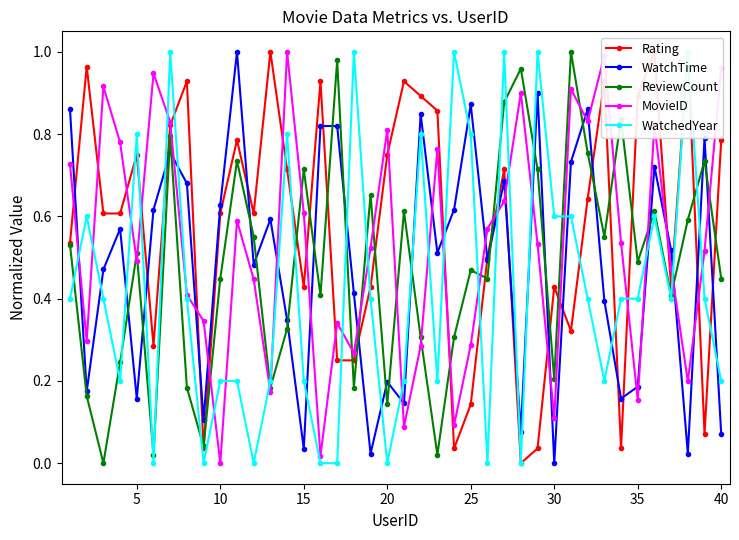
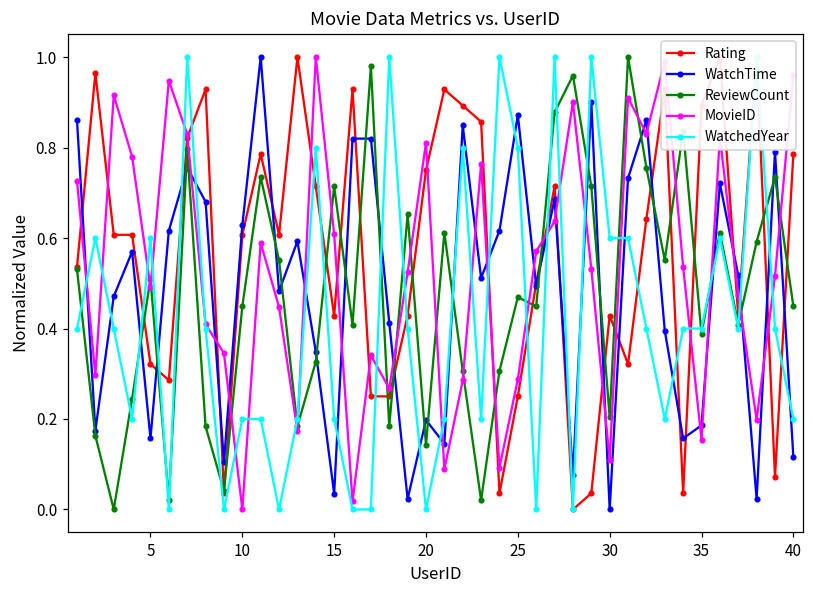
  {
    "Rating": {
-     "5": 0.75,
+     "5": 0.32,
      "10": 0.61,
      "15": 0.43,
      "20": 0.75,
-     "25": 0.14,
+     "25": 0.25,
      "30": 0.43,
      "40": 0.79
    },
    "WatchTime": {
      "5": 0.16,
      "10": 0.63,
      "15": 0.03,
      "20": 0.20,
      "25": 0.87,
      "30": 0.00,
      "35": 0.19,
-     "40": 0.07
+     "40": 0.12
    },
    "ReviewCount": {
      "5": 0.51,
      "10": 0.45,
      "15": 0.71,
      "20": 0.14,
      "25": 0.47,
      "30": 0.20,
-     "35": 0.49,
+     "35": 0.39,
      "40": 0.45
    },
    "MovieID": {
      "5": 0.49,
      "10": 0.00,
      "15": 0.61,
      "20": 0.81,
      "25": 0.29,
      "30": 0.11,
      "35": 0.15
    },
    "WatchedYear": {
-     "5": 0.80,
+     "5": 0.60,
      "10": 0.20,
      "15": 0.20,
      "20": 0.00,
      "25": 0.80,
      "30": 0.60,
      "35": 0.40,
      "40": 0.20
    }
  }
